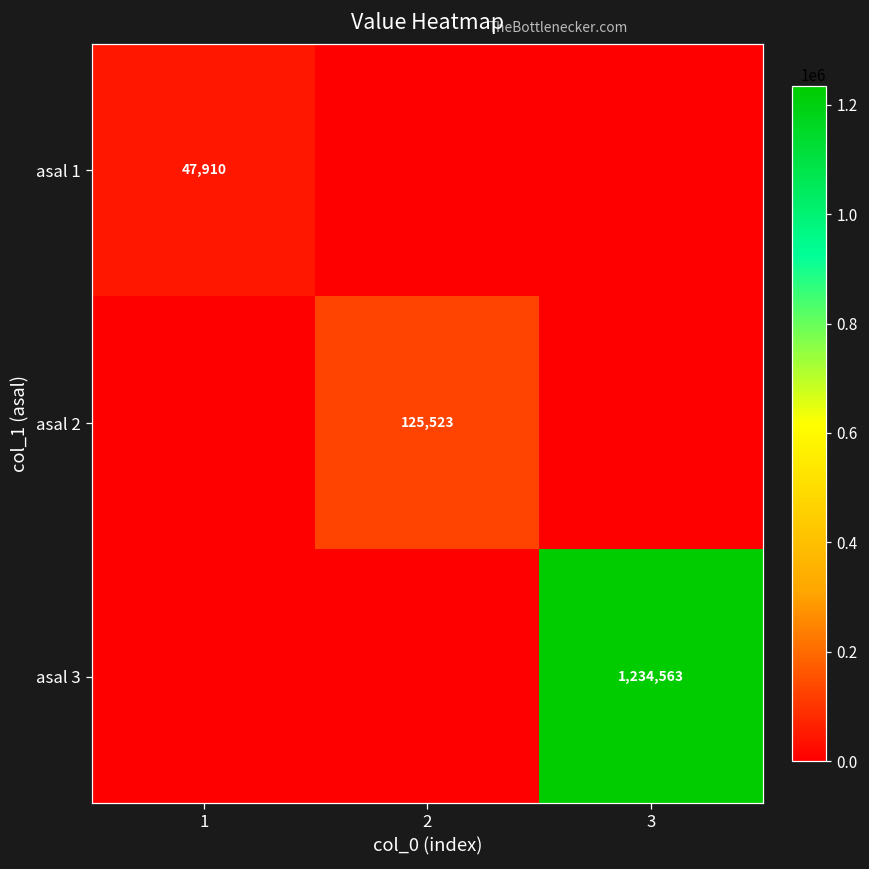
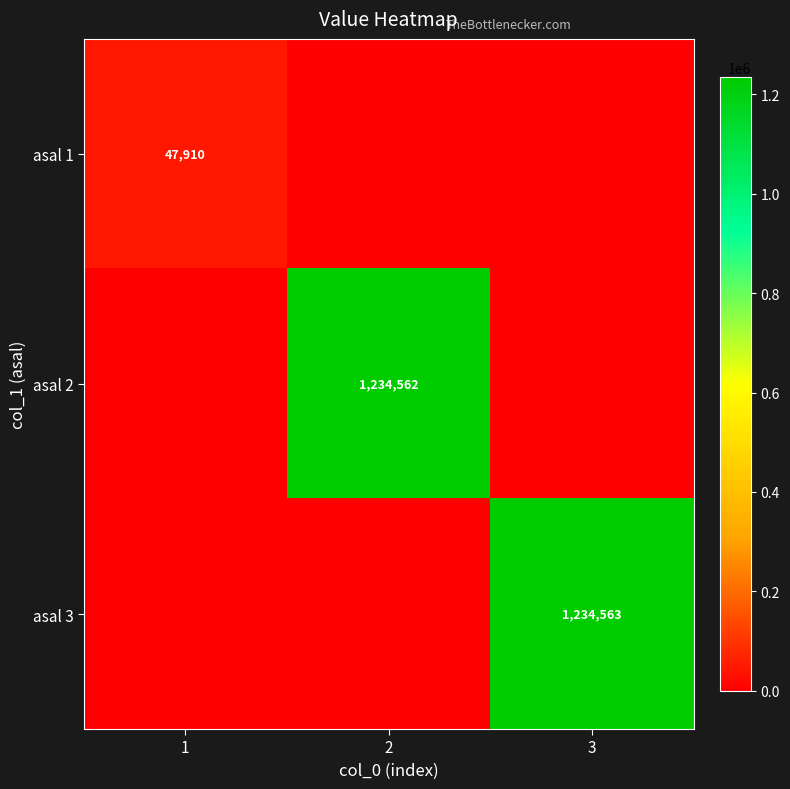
  {
    "asal 1": {
      "1": "47,910"
    },
    "asal 2": {
-     "2": "125,523"
+     "2": "1,234,562"
    },
    "asal 3": {
      "3": "1,234,563"
    }
  }
